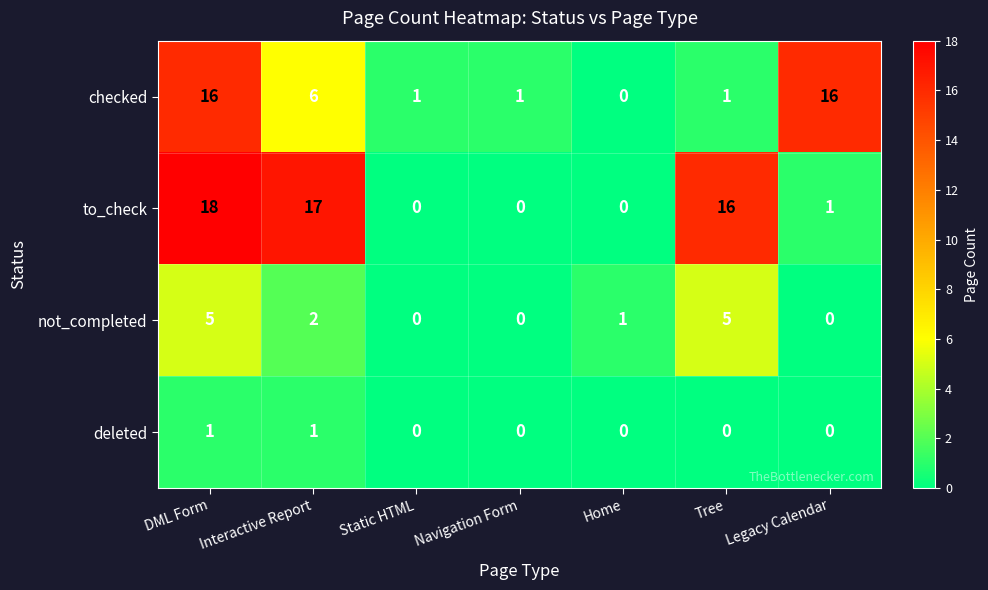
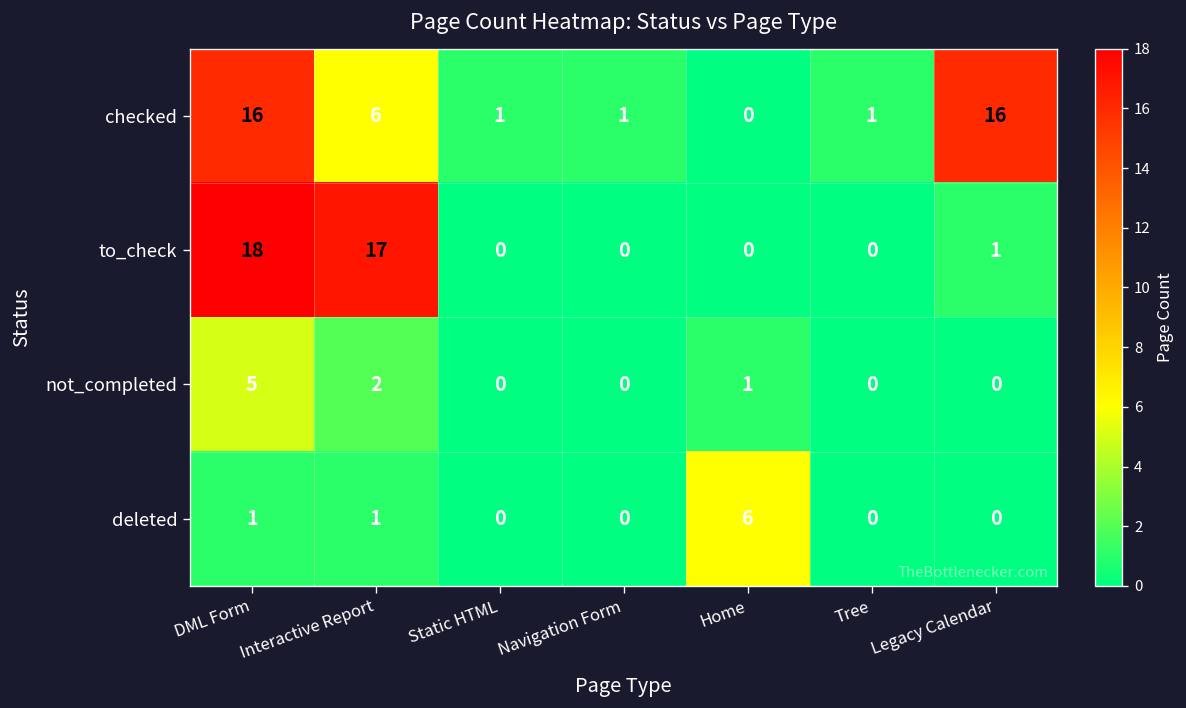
  {
    "checked": {
      "DML Form": 16,
      "Interactive Report": 6,
      "Static HTML": 1,
      "Navigation Form": 1,
      "Home": 0,
      "Tree": 1,
      "Legacy Calendar": 16
    },
    "to_check": {
      "DML Form": 18,
      "Interactive Report": 17,
      "Static HTML": 0,
      "Navigation Form": 0,
      "Home": 0,
-     "Tree": 16,
+     "Tree": 0,
      "Legacy Calendar": 1
    },
    "not_completed": {
      "DML Form": 5,
      "Interactive Report": 2,
      "Static HTML": 0,
      "Navigation Form": 0,
      "Home": 1,
-     "Tree": 5,
+     "Tree": 0,
      "Legacy Calendar": 0
    },
    "deleted": {
      "DML Form": 1,
      "Interactive Report": 1,
      "Static HTML": 0,
      "Navigation Form": 0,
-     "Home": 0,
+     "Home": 6,
      "Tree": 0
    }
  }
